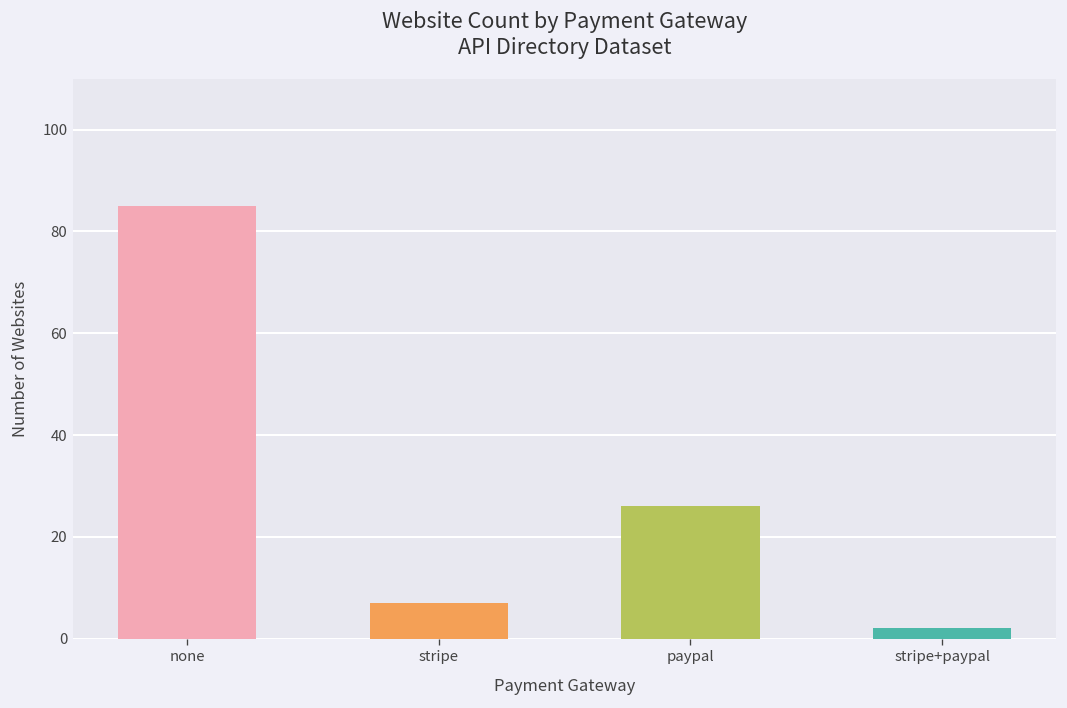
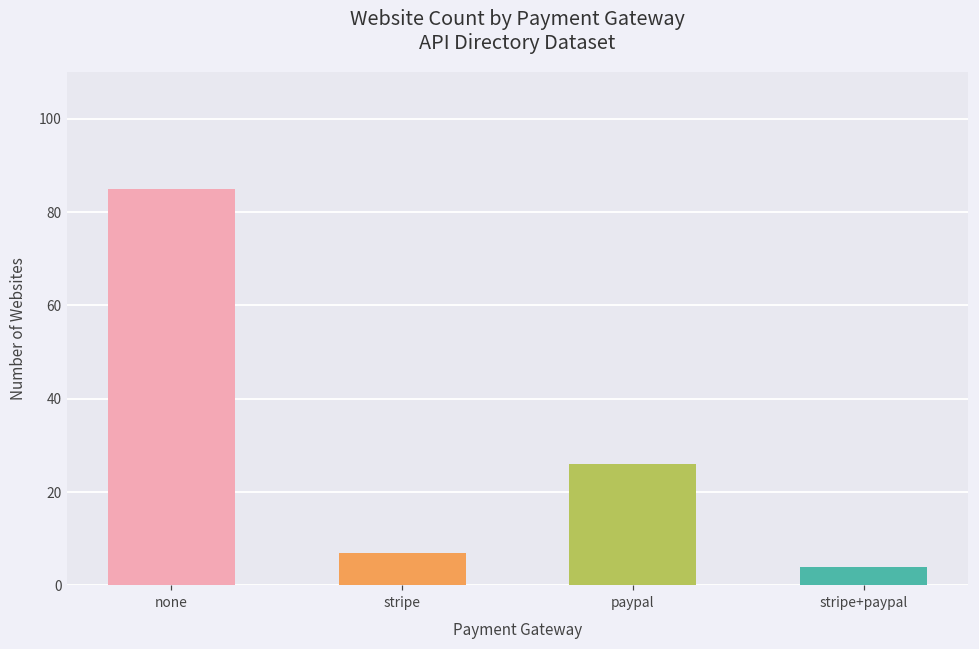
  {
    "none": 85,
    "stripe": 7,
    "paypal": 26,
-   "stripe+paypal": 2
+   "stripe+paypal": 4
  }
